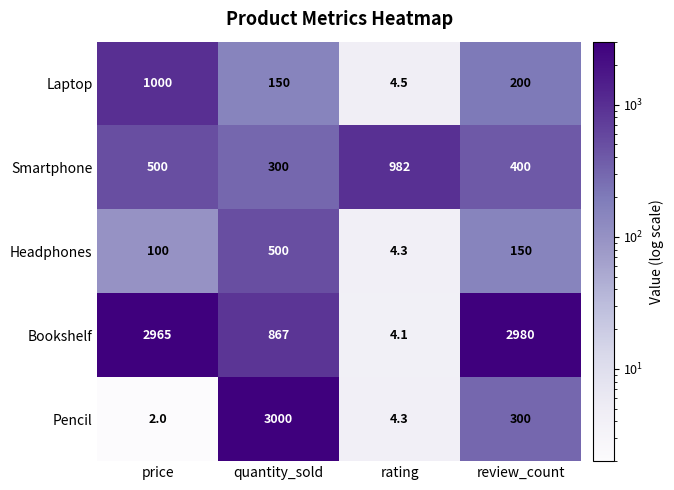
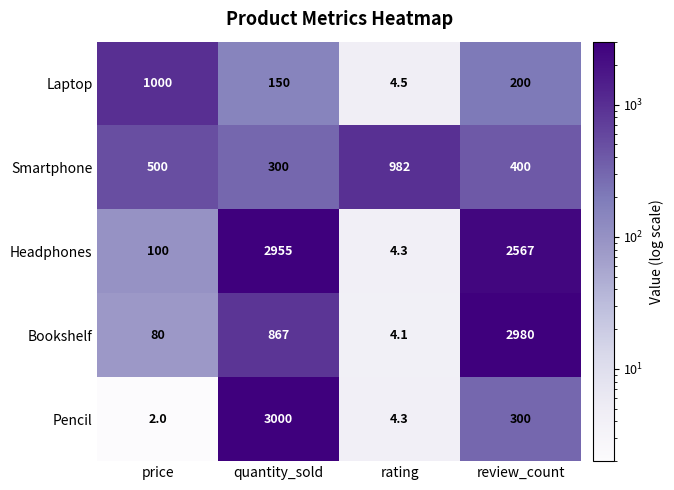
  {
    "Laptop": {
      "price": 1000,
      "quantity_sold": 150,
      "rating": 4.5,
      "review_count": 200
    },
    "Smartphone": {
      "price": 500,
      "quantity_sold": 300,
      "rating": 982,
      "review_count": 400
    },
    "Headphones": {
      "price": 100,
-     "quantity_sold": 500,
+     "quantity_sold": 2955,
      "rating": 4.3,
-     "review_count": 150
+     "review_count": 2567
    },
    "Bookshelf": {
-     "price": 2965,
+     "price": 80,
      "quantity_sold": 867,
      "rating": 4.1,
      "review_count": 2980
    },
    "Pencil": {
      "price": 2.0,
      "quantity_sold": 3000,
      "rating": 4.3,
      "review_count": 300
    }
  }
